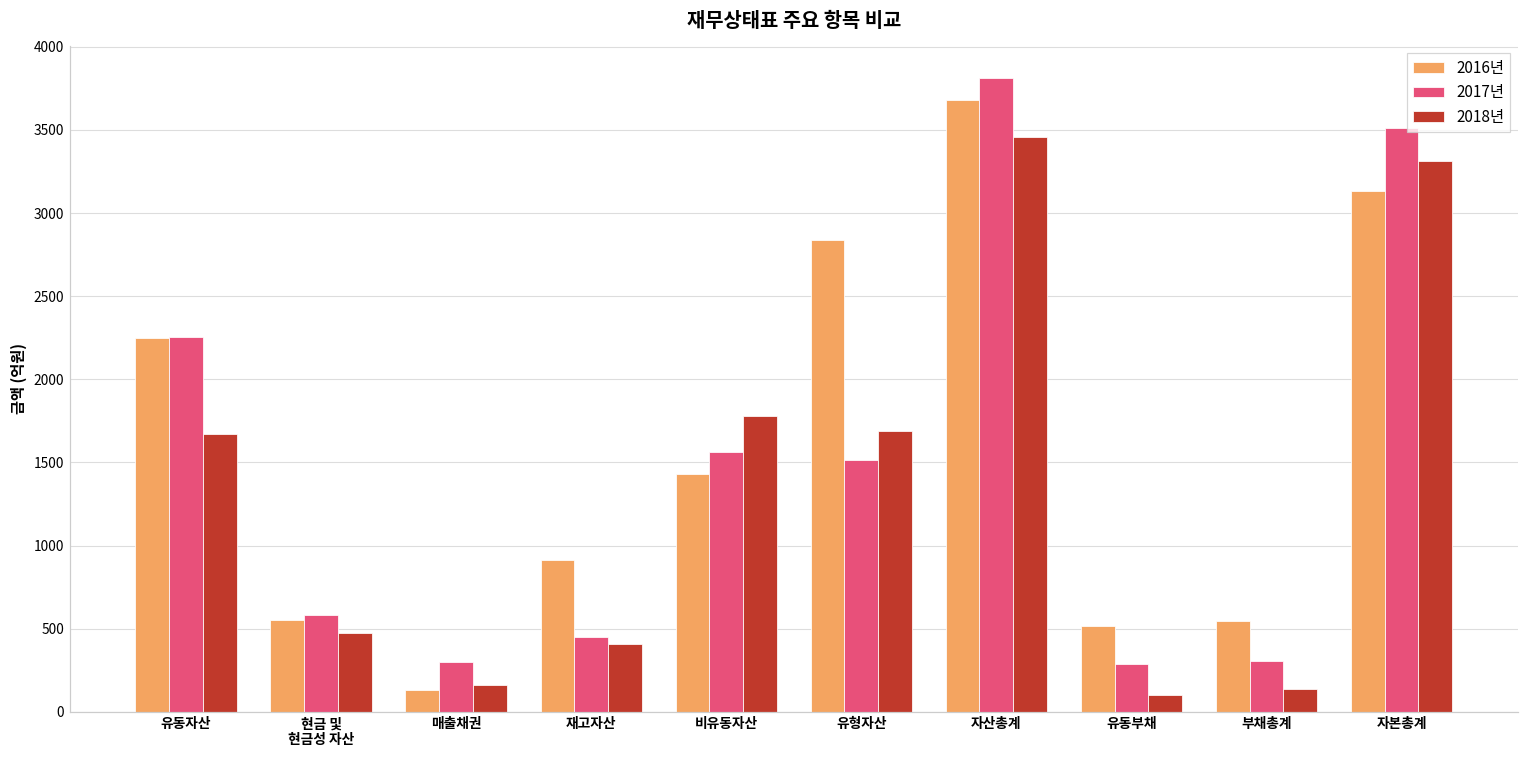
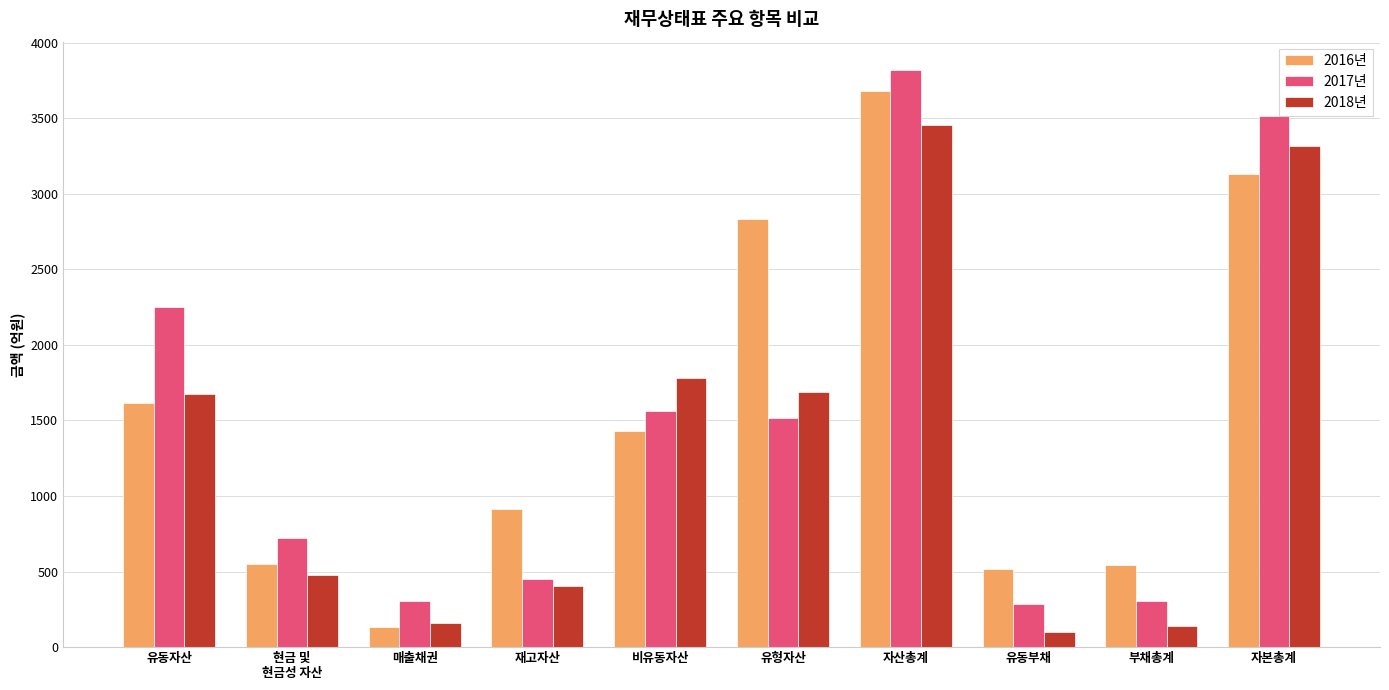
  {
    "2016년": {
-     "유동자산": 2250,
+     "유동자산": 1610,
      "현금 및 현금성 자산": 550,
      "매출채권": 130,
      "재고자산": 910,
      "비유동자산": 1430,
      "유형자산": 2840,
      "자산총계": 3680,
      "유동부채": 510,
      "부채총계": 550,
      "자본총계": 3130
    },
    "2017년": {
      "유동자산": 2250,
-     "현금 및 현금성 자산": 580,
+     "현금 및 현금성 자산": 720,
      "매출채권": 300,
      "재고자산": 450,
      "비유동자산": 1560,
      "유형자산": 1520,
      "자산총계": 3820,
      "유동부채": 290,
      "부채총계": 300,
      "자본총계": 3510
    },
    "2018년": {
      "유동자산": 1670,
      "현금 및 현금성 자산": 480,
      "매출채권": 160,
      "재고자산": 410,
      "비유동자산": 1780,
      "유형자산": 1690,
      "자산총계": 3460,
      "유동부채": 100,
      "부채총계": 140,
      "자본총계": 3320
    }
  }
